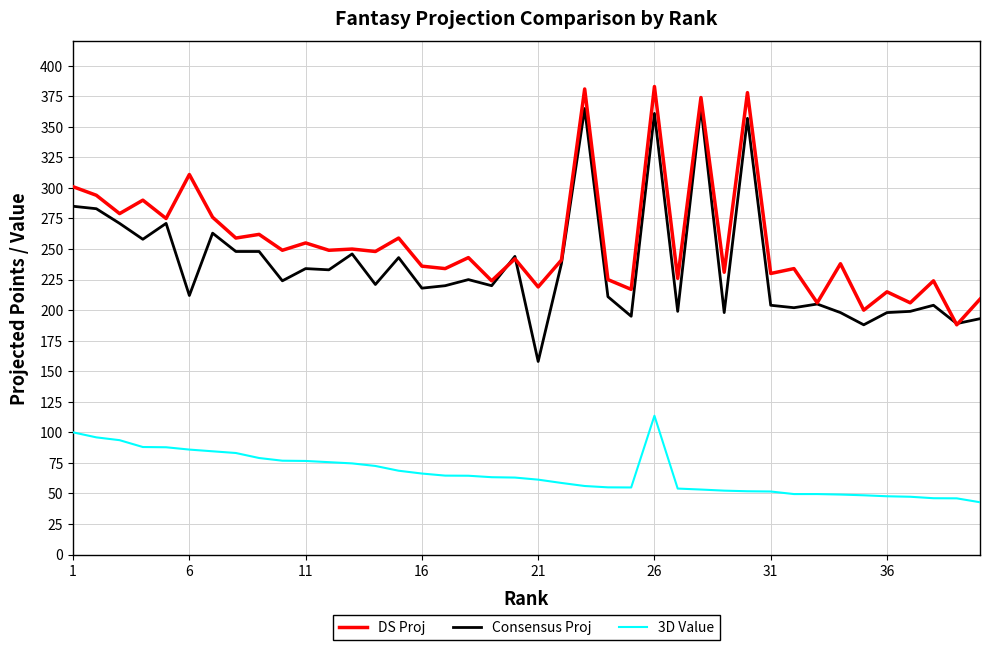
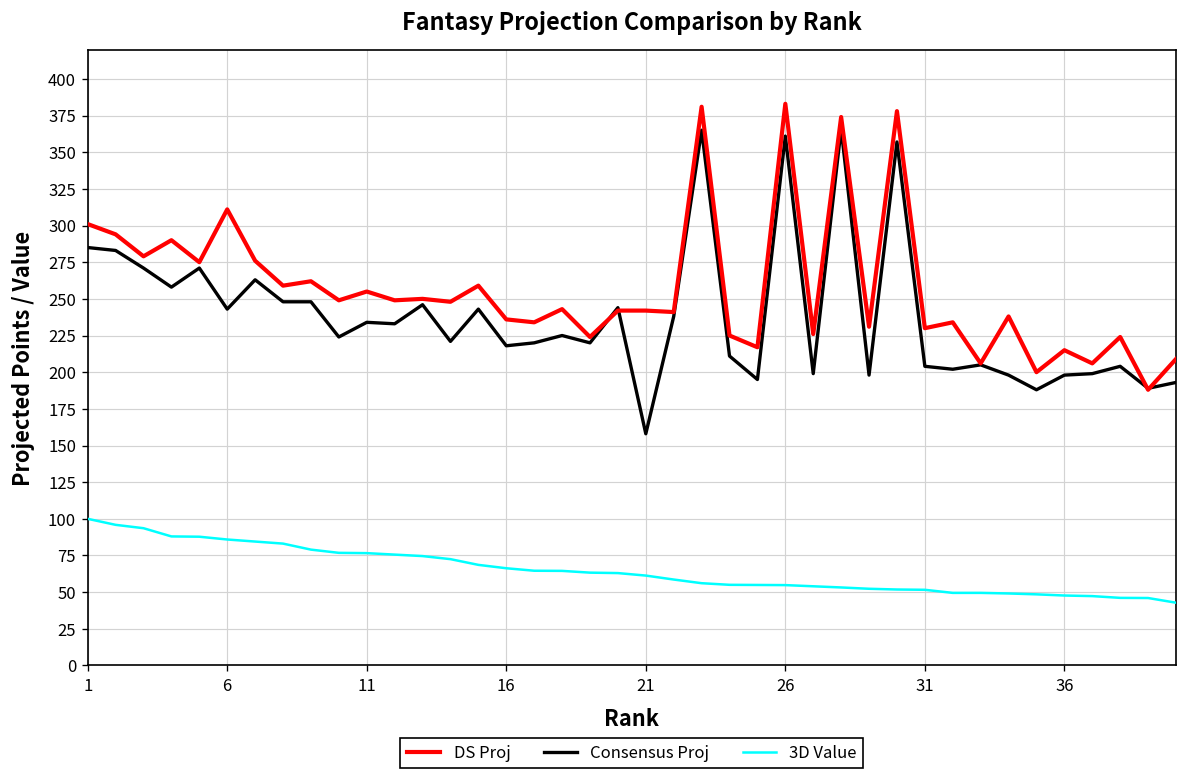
  {
    "DS Proj": {
      "1": 301,
      "6": 311,
      "11": 255,
      "16": 236,
-     "21": 219,
+     "21": 242,
      "26": 383,
      "31": 230,
      "36": 215
    },
    "Consensus Proj": {
      "1": 285,
-     "6": 212,
+     "6": 243,
      "11": 234,
      "16": 218,
      "21": 158,
      "26": 361,
      "31": 204,
      "36": 198
    },
    "3D Value": {
      "1": 100,
      "6": 86,
      "11": 77,
      "16": 66,
      "21": 61,
-     "26": 114,
+     "26": 55,
      "31": 52,
      "36": 48
    }
  }
